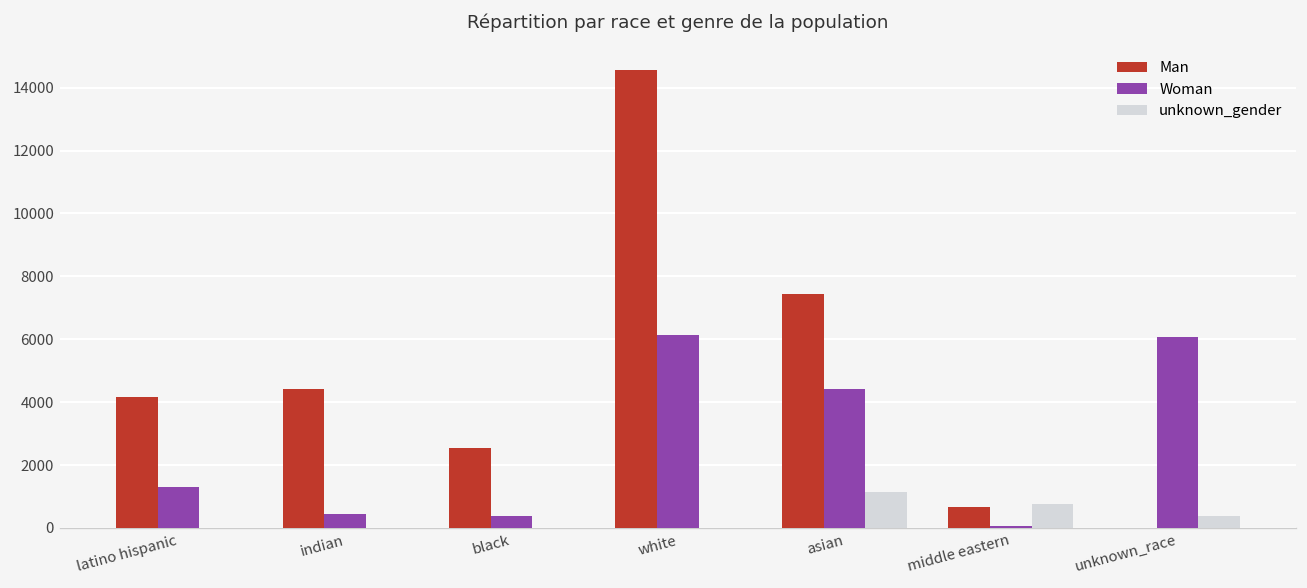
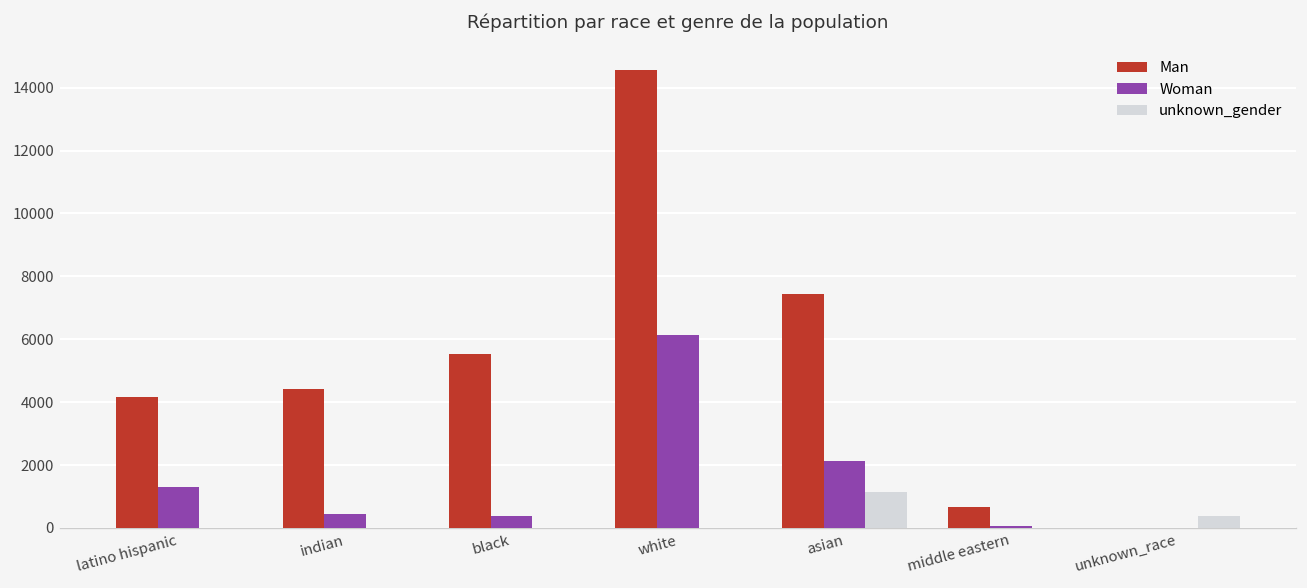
  {
    "Man": {
      "latino hispanic": 4100,
      "indian": 4400,
-     "black": 2600,
+     "black": 5500,
      "white": 14500,
      "asian": 7500,
      "middle eastern": 700,
      "unknown_race": 0
    },
    "Woman": {
      "latino hispanic": 1300,
      "indian": 500,
      "black": 400,
      "white": 6100,
-     "asian": 4400,
-     "unknown_race": 6100
+     "asian": 2100,
+     "unknown_race": 0
    },
    "unknown_gender": {
      "latino hispanic": 0,
      "indian": 0,
      "black": 0,
      "white": 0,
      "asian": 1100,
-     "middle eastern": 800,
+     "middle eastern": 0,
      "unknown_race": 400
    }
  }
